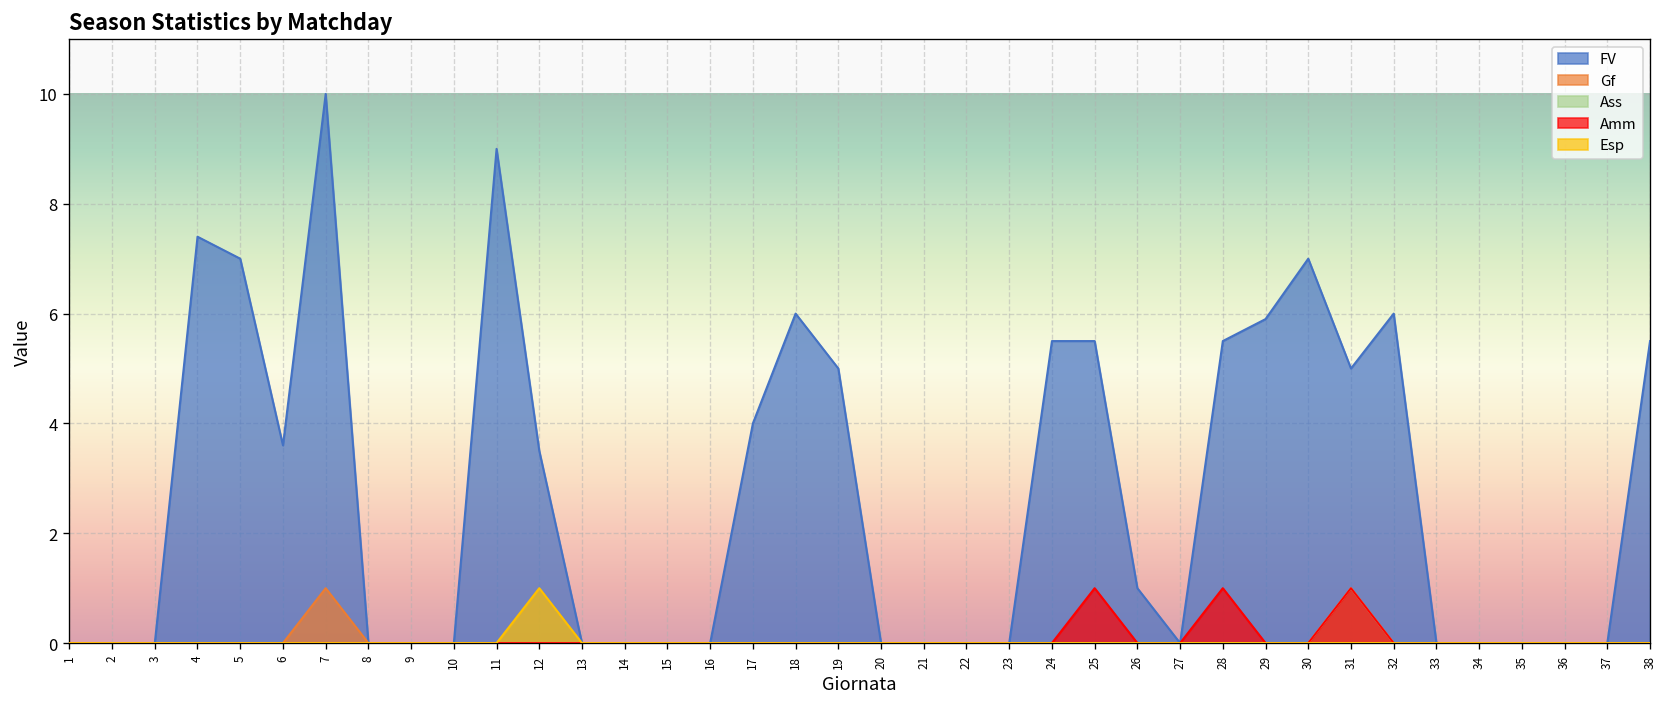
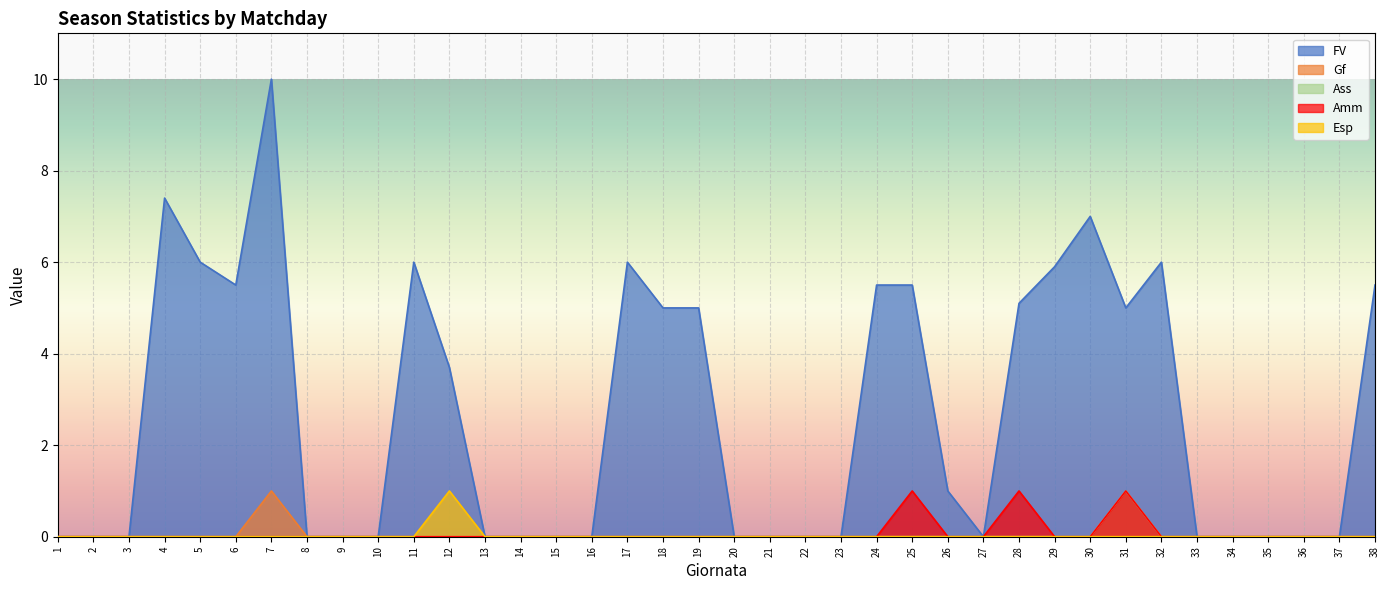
  {
    "FV": {
      "4": 7.4,
-     "5": 7,
-     "6": 3.6,
+     "5": 6,
+     "6": 5.5,
      "7": 10.0,
-     "11": 9,
-     "12": 3.5,
-     "17": 4,
-     "18": 6,
+     "11": 6,
+     "12": 3.7,
+     "17": 6,
+     "18": 5,
      "19": 5.0,
      "24": 5.5,
      "25": 5.5,
      "26": 1.0,
-     "28": 5.5,
+     "28": 5.1,
      "29": 5.9,
      "30": 7.0,
      "31": 5.0,
      "32": 6.0,
      "38": 5.5
    },
    "Gf": {
      "7": 1.0
    },
    "Amm": {
      "25": 1.0,
      "28": 1.0
    },
    "Esp": {
      "12": 1.0
    }
  }
